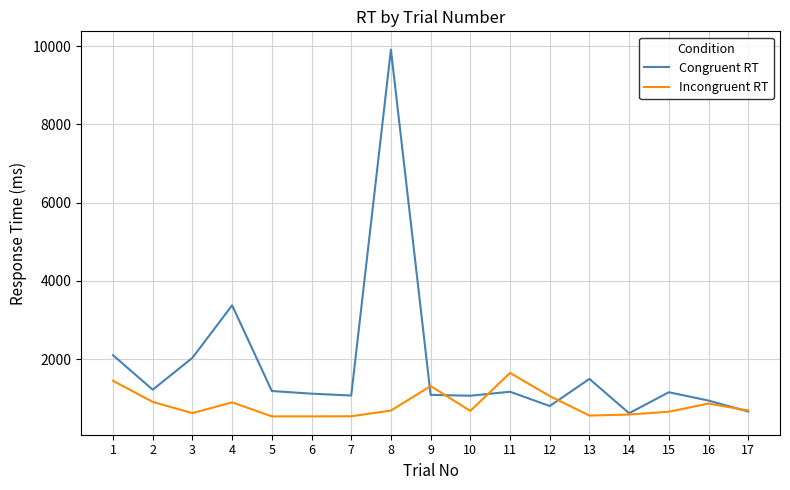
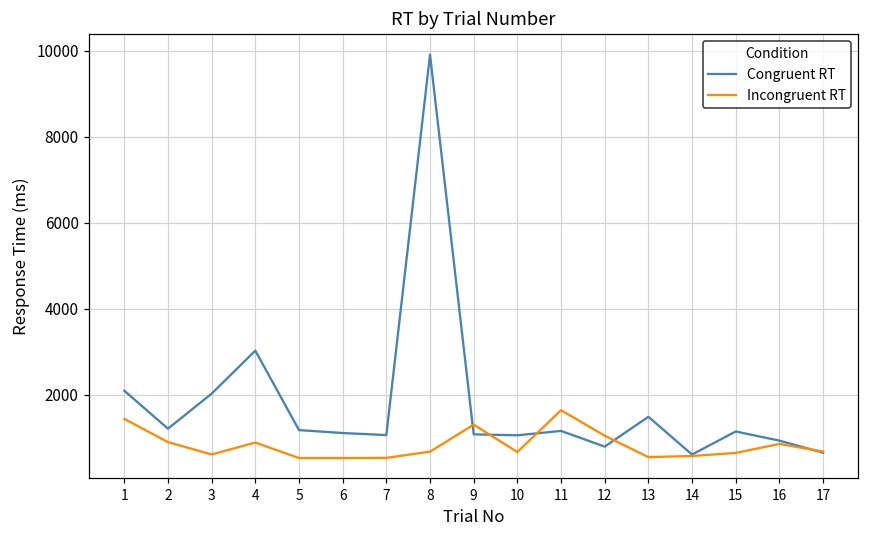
  {
    "Congruent RT": {
      "1": 2100,
      "2": 1200,
      "3": 2000,
-     "4": 3400,
+     "4": 3000,
      "5": 1200,
      "6": 1100,
      "7": 1100,
      "8": 9900,
      "9": 1100,
      "10": 1100,
      "11": 1200,
      "12": 800,
      "13": 1500,
      "15": 1200,
      "16": 900
    },
    "Incongruent RT": {
      "1": 1400,
      "2": 900,
      "3": 600,
      "4": 900,
      "5": 500,
      "6": 500,
      "7": 500,
      "8": 700,
      "9": 1300,
      "10": 700,
      "11": 1600,
      "12": 1100,
      "13": 600,
      "15": 700,
      "16": 900
    }
  }
